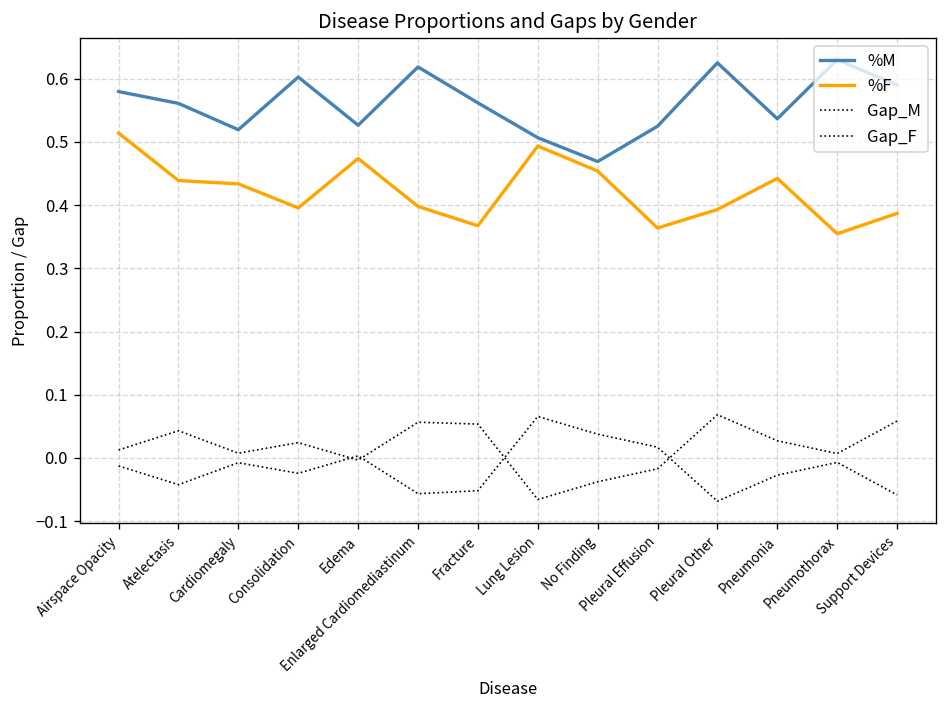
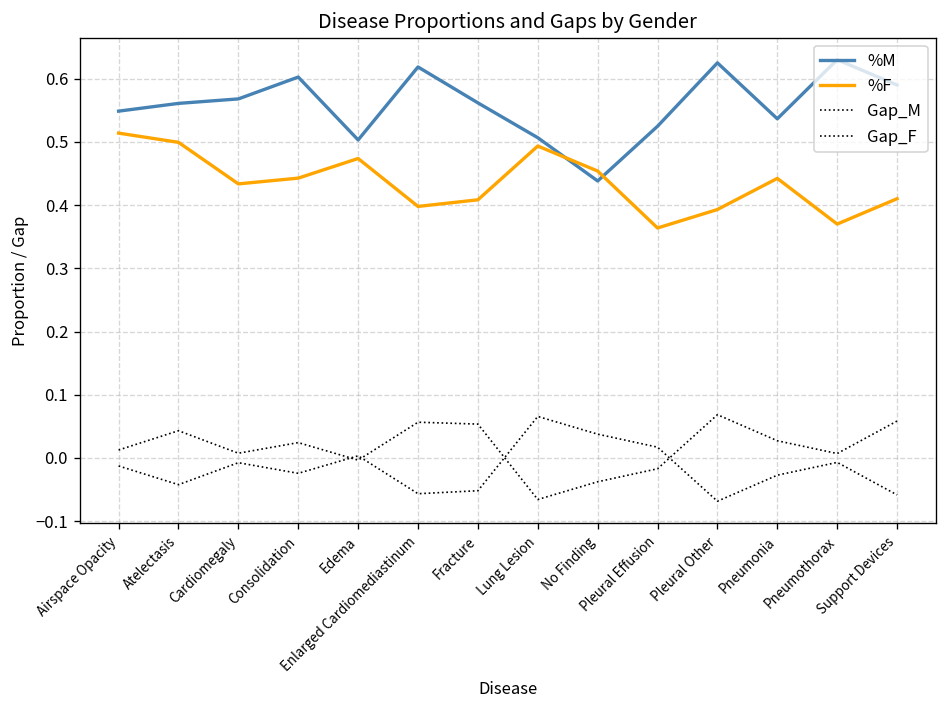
  {
    "%M": {
-     "Airspace Opacity": 0.58,
+     "Airspace Opacity": 0.55,
      "Atelectasis": 0.56,
-     "Cardiomegaly": 0.52,
+     "Cardiomegaly": 0.57,
      "Consolidation": 0.60,
-     "Edema": 0.53,
+     "Edema": 0.50,
      "Enlarged Cardiomediastinum": 0.62,
      "Fracture": 0.56,
      "Lung Lesion": 0.51,
-     "No Finding": 0.47,
+     "No Finding": 0.44,
      "Pleural Effusion": 0.52,
      "Pleural Other": 0.63,
      "Pneumonia": 0.54
    },
    "%F": {
      "Airspace Opacity": 0.51,
-     "Atelectasis": 0.44,
+     "Atelectasis": 0.50,
      "Cardiomegaly": 0.43,
-     "Consolidation": 0.40,
+     "Consolidation": 0.44,
      "Edema": 0.47,
      "Enlarged Cardiomediastinum": 0.40,
-     "Fracture": 0.37,
+     "Fracture": 0.41,
      "Lung Lesion": 0.49,
      "No Finding": 0.45,
      "Pleural Effusion": 0.36,
      "Pleural Other": 0.39,
      "Pneumonia": 0.44,
-     "Pneumothorax": 0.35,
-     "Support Devices": 0.39
+     "Pneumothorax": 0.37,
+     "Support Devices": 0.41
    }
  }
